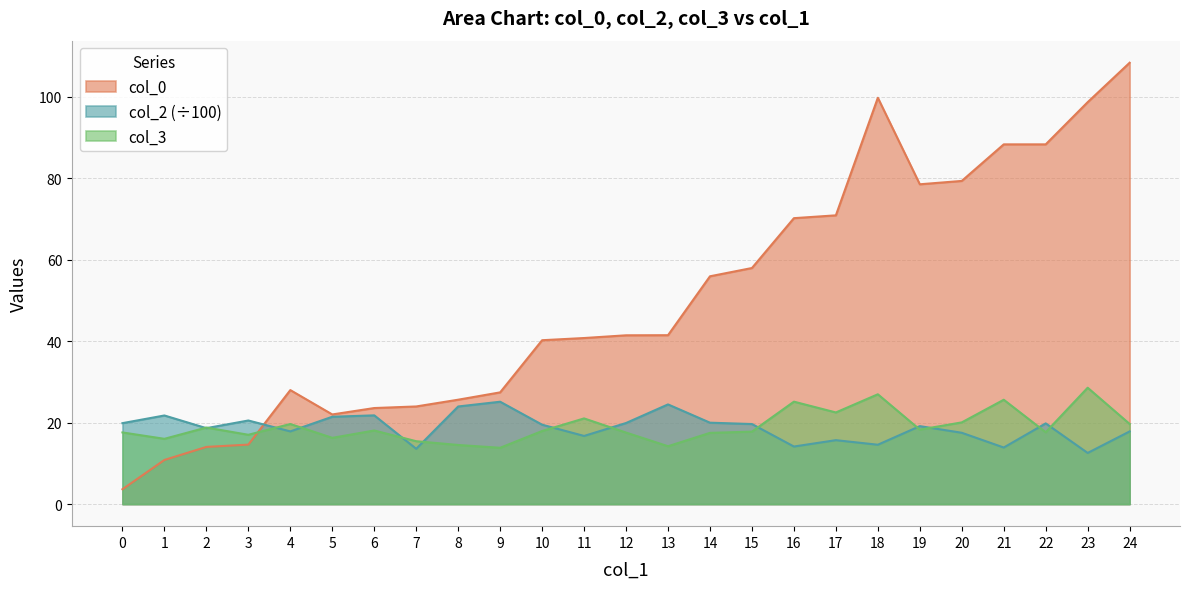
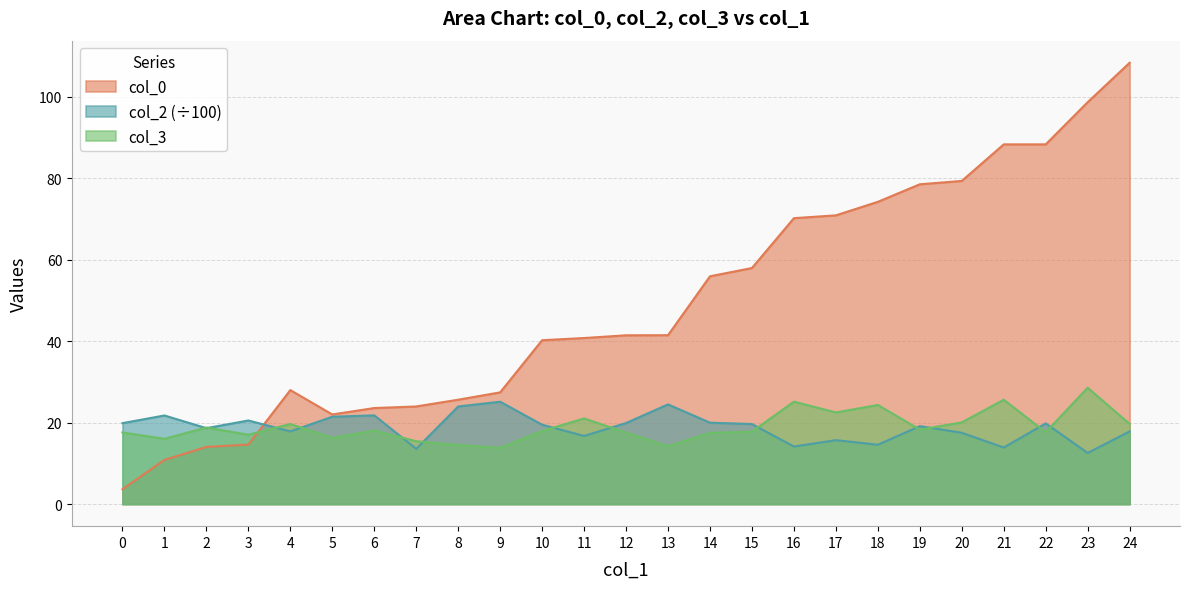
  {
    "col_0": {
      "0": 4,
      "1": 11,
      "2": 14,
      "3": 15,
      "4": 28,
      "6": 24,
      "7": 24,
      "8": 26,
      "9": 27,
      "10": 40,
      "11": 41,
      "12": 41,
      "13": 41,
      "14": 56,
      "15": 58,
      "16": 70,
      "17": 71,
-     "18": 100,
+     "18": 74,
      "19": 78,
      "20": 79,
      "21": 88,
      "22": 88,
      "23": 99,
      "24": 108
    },
    "col_2 (÷100)": {
      "0": 20,
      "1": 22,
      "3": 21,
      "4": 18,
      "6": 22,
      "7": 14,
      "8": 24,
      "9": 25,
      "10": 19,
      "11": 17,
      "12": 20,
      "13": 24,
      "14": 20,
      "15": 20,
      "16": 14,
      "17": 16,
      "18": 15,
      "19": 19,
      "20": 18,
      "21": 14,
      "22": 20,
      "23": 13,
      "24": 18
    },
    "col_3": {
      "0": 18,
      "1": 16,
      "3": 17,
      "4": 20,
      "5": 16,
      "6": 18,
      "7": 15,
      "8": 15,
      "9": 14,
      "10": 18,
      "11": 21,
      "12": 18,
      "13": 14,
      "14": 17,
      "15": 18,
      "16": 25,
      "17": 22,
-     "18": 27,
+     "18": 24,
      "19": 18,
      "20": 20,
      "21": 26,
      "22": 18,
      "23": 29,
      "24": 20
    }
  }
